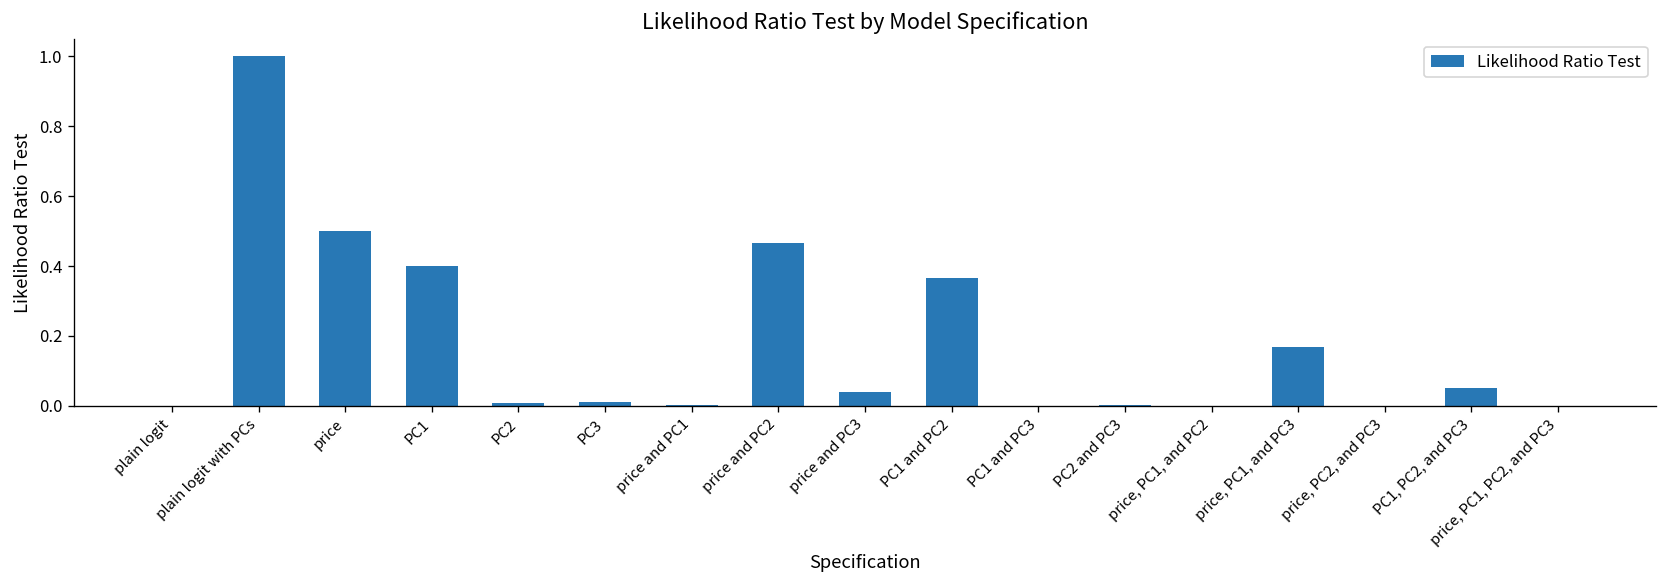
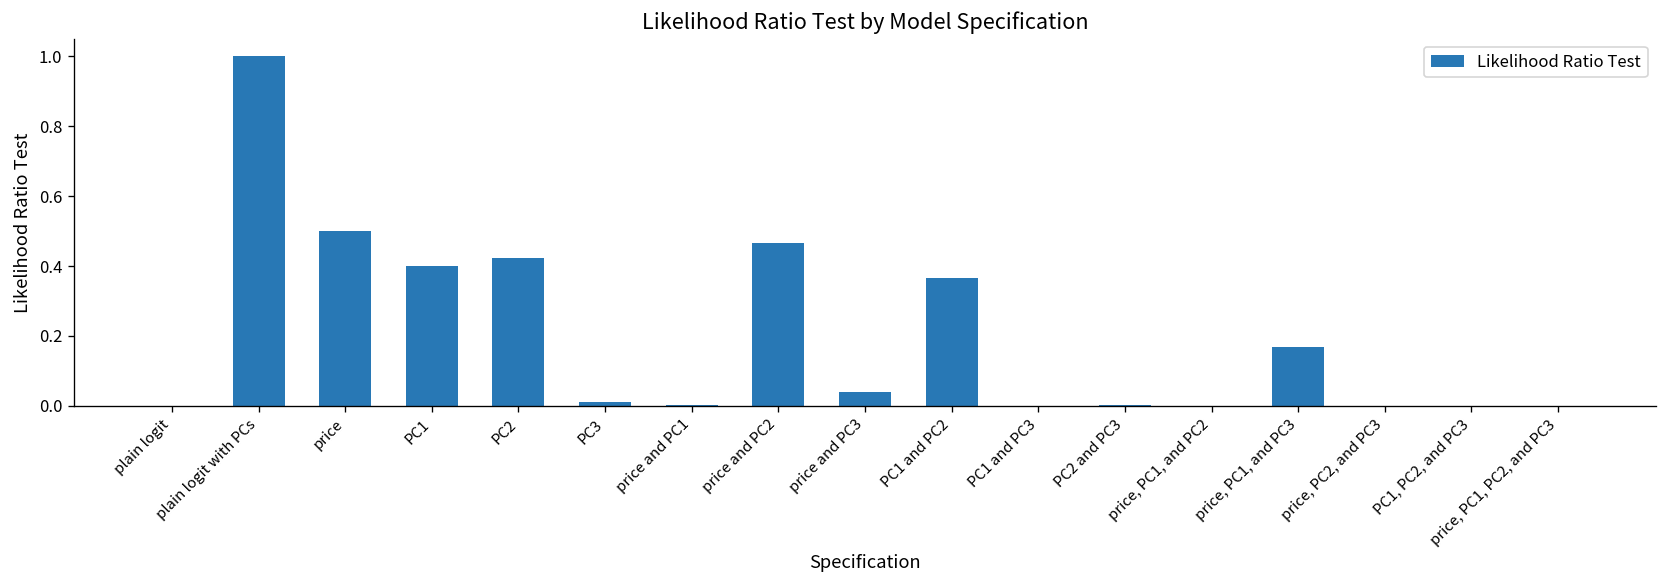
  {
    "plain logit": 0.00,
    "plain logit with PCs": 1.00,
    "price": 0.50,
    "PC1": 0.40,
-   "PC2": 0.01,
+   "PC2": 0.42,
    "PC3": 0.01,
    "price and PC2": 0.46,
    "price and PC3": 0.04,
    "PC1 and PC2": 0.36,
    "price, PC1, and PC3": 0.17,
-   "PC1, PC2, and PC3": 0.05
+   "PC1, PC2, and PC3": 0.00
  }
